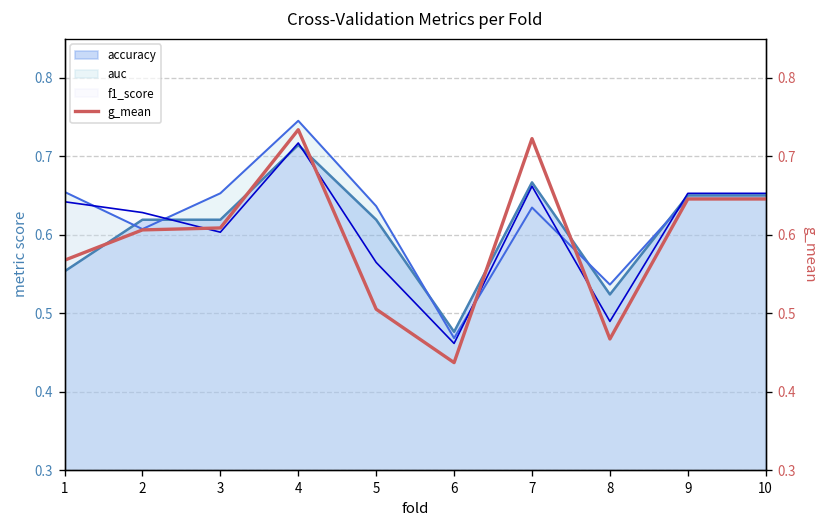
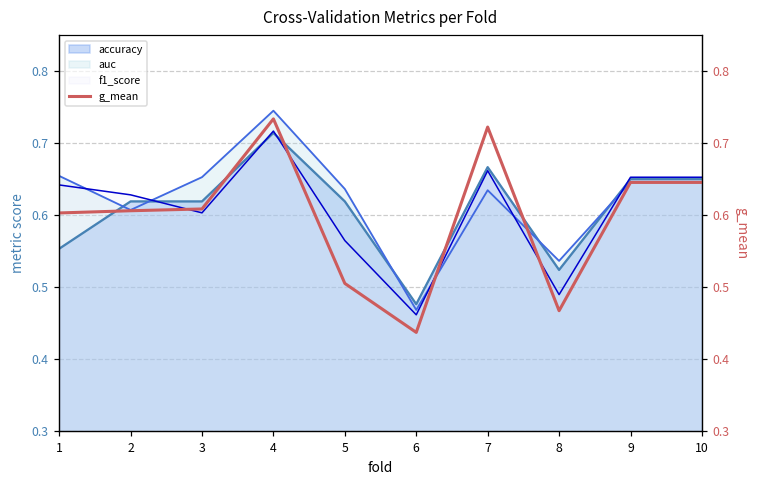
  {
    "accuracy": {
      "1": 0.55,
      "2": 0.62,
      "3": 0.62,
      "5": 0.62,
      "6": 0.48,
      "7": 0.67,
      "8": 0.52
    },
    "g_mean": {
-     "1": 0.57,
+     "1": 0.60,
      "2": 0.61,
      "3": 0.61,
      "4": 0.73,
      "5": 0.51,
      "6": 0.44,
      "7": 0.72,
      "8": 0.47,
      "9": 0.65,
      "10": 0.65
    }
  }
